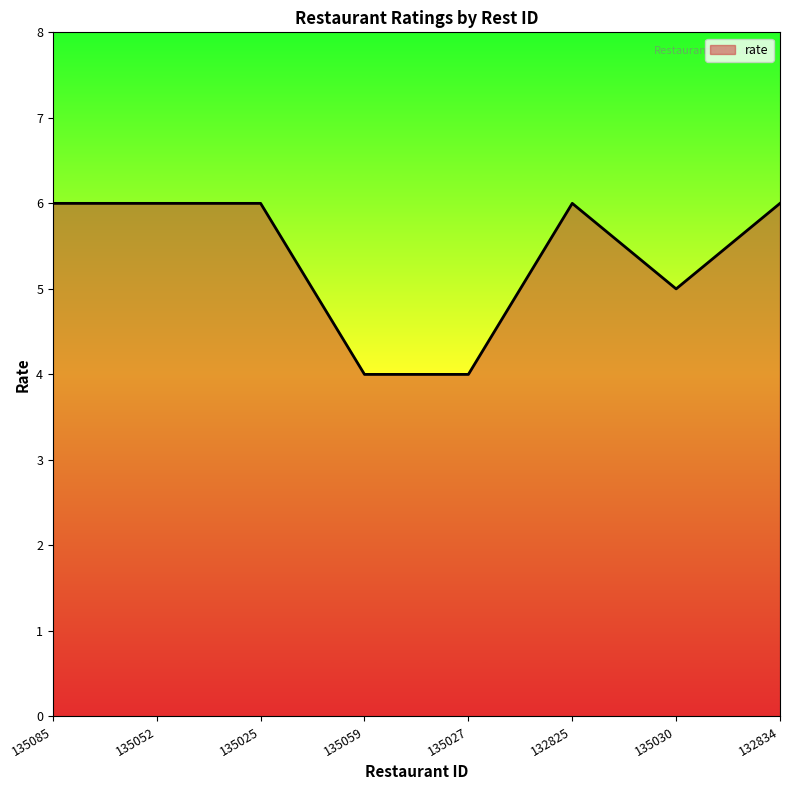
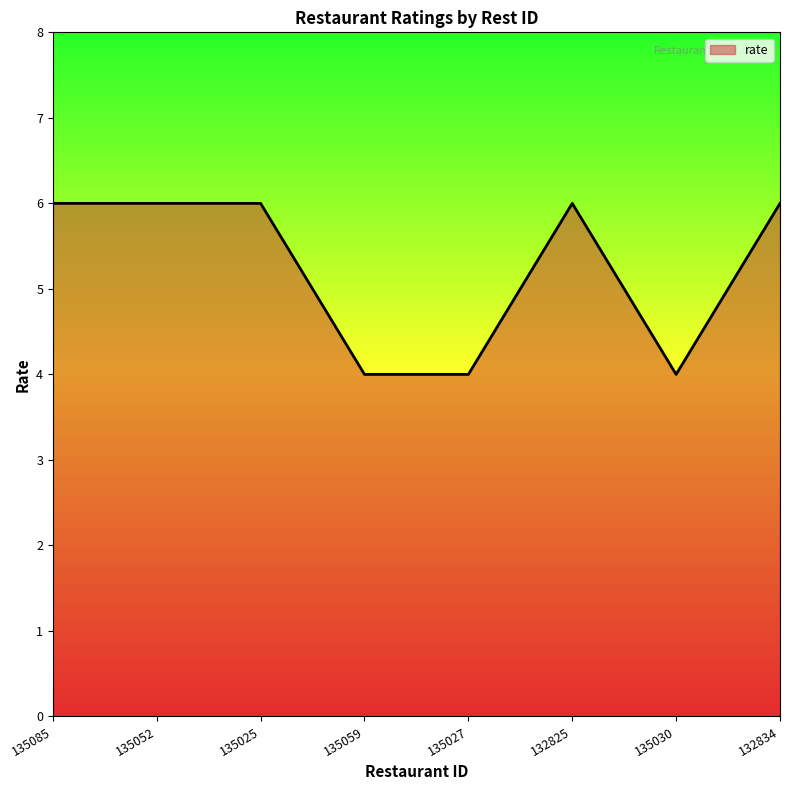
  {
    "135085": 6,
    "135052": 6,
    "135025": 6,
    "135059": 4,
    "135027": 4,
    "132825": 6,
-   "135030": 5,
+   "135030": 4,
    "132834": 6
  }
